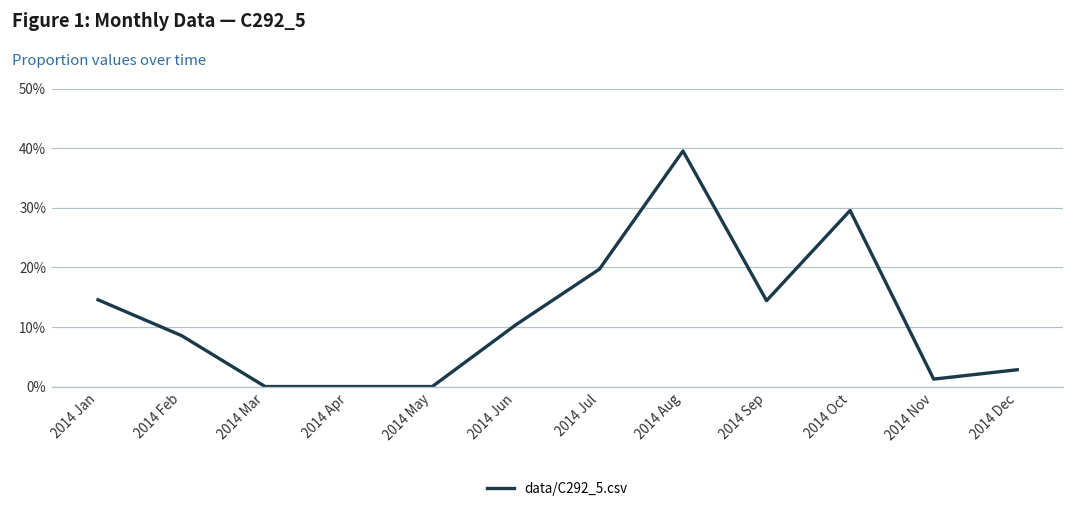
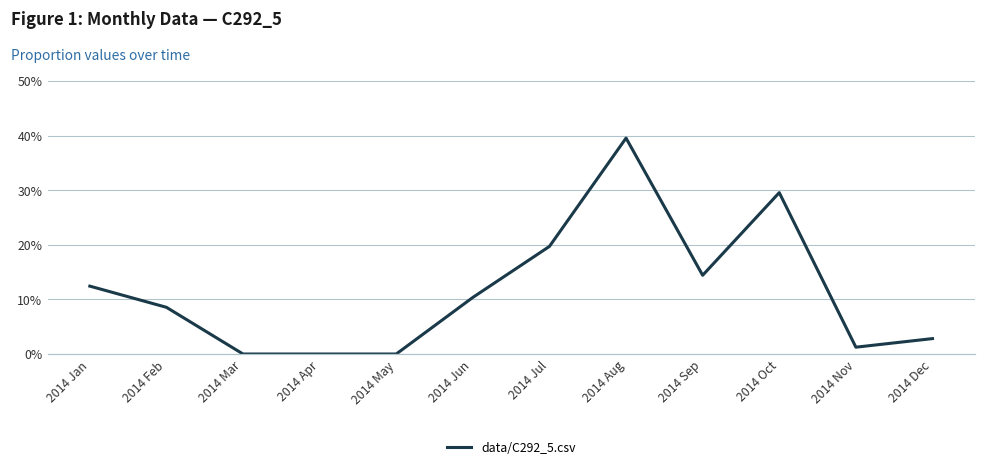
  {
-   "2014 Jan": "15%",
+   "2014 Jan": "12%",
    "2014 Feb": "9%",
    "2014 Mar": "0%",
    "2014 Apr": "0%",
    "2014 May": "0%",
    "2014 Jun": "10%",
    "2014 Jul": "20%",
    "2014 Aug": "40%",
    "2014 Sep": "14%",
    "2014 Oct": "30%",
    "2014 Nov": "1%",
    "2014 Dec": "3%"
  }
